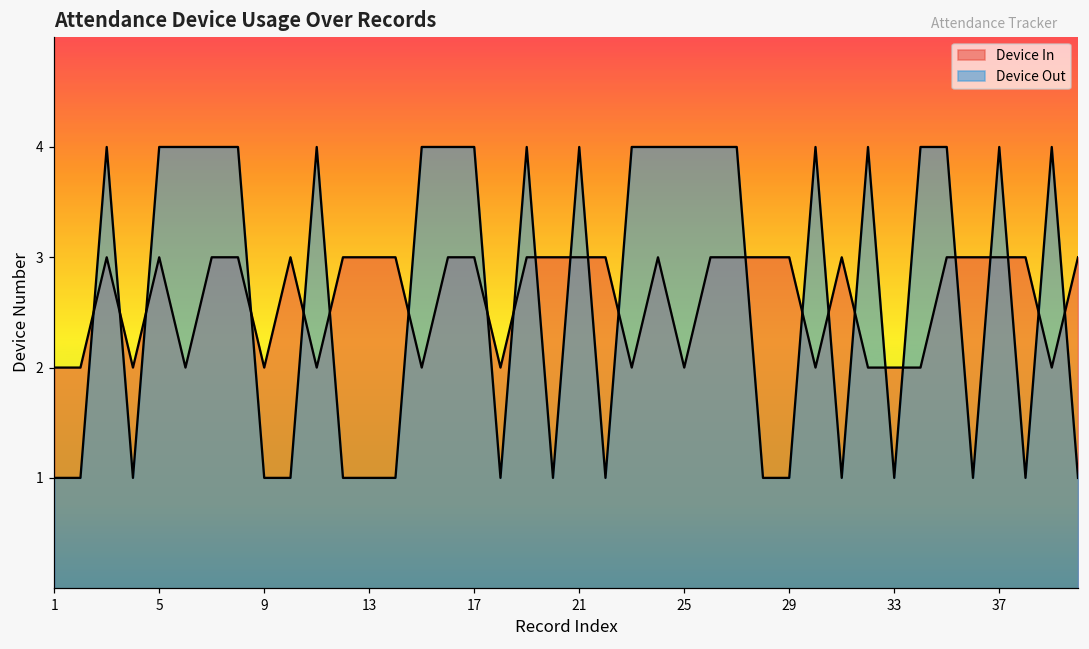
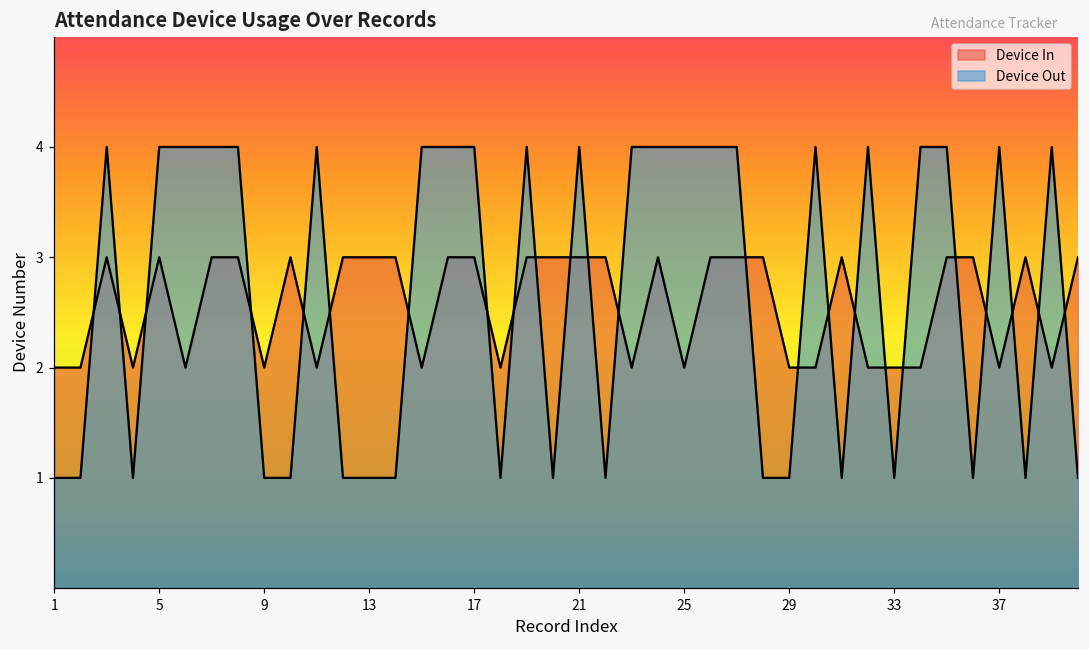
  {
    "Device In": {
      "1": 2,
      "5": 3,
      "9": 2,
      "13": 3,
      "17": 3,
      "21": 3,
      "25": 2,
-     "29": 3,
+     "29": 2,
      "33": 2,
-     "37": 3
+     "37": 2
    },
    "Device Out": {
      "1": 1,
      "5": 4,
      "9": 1,
      "13": 1,
      "17": 4,
      "21": 4,
      "25": 4,
      "29": 1,
      "33": 1,
      "37": 4
    }
  }
